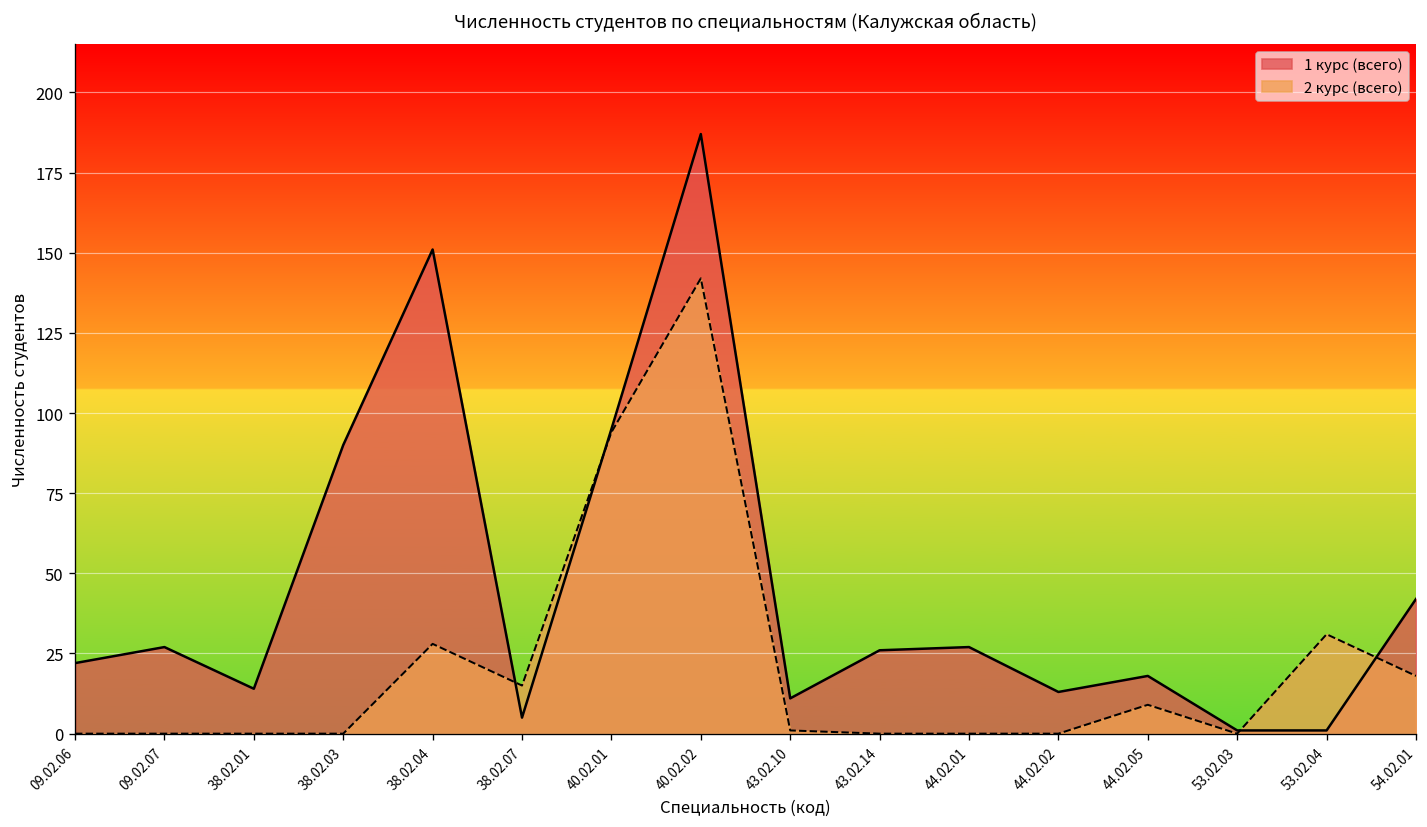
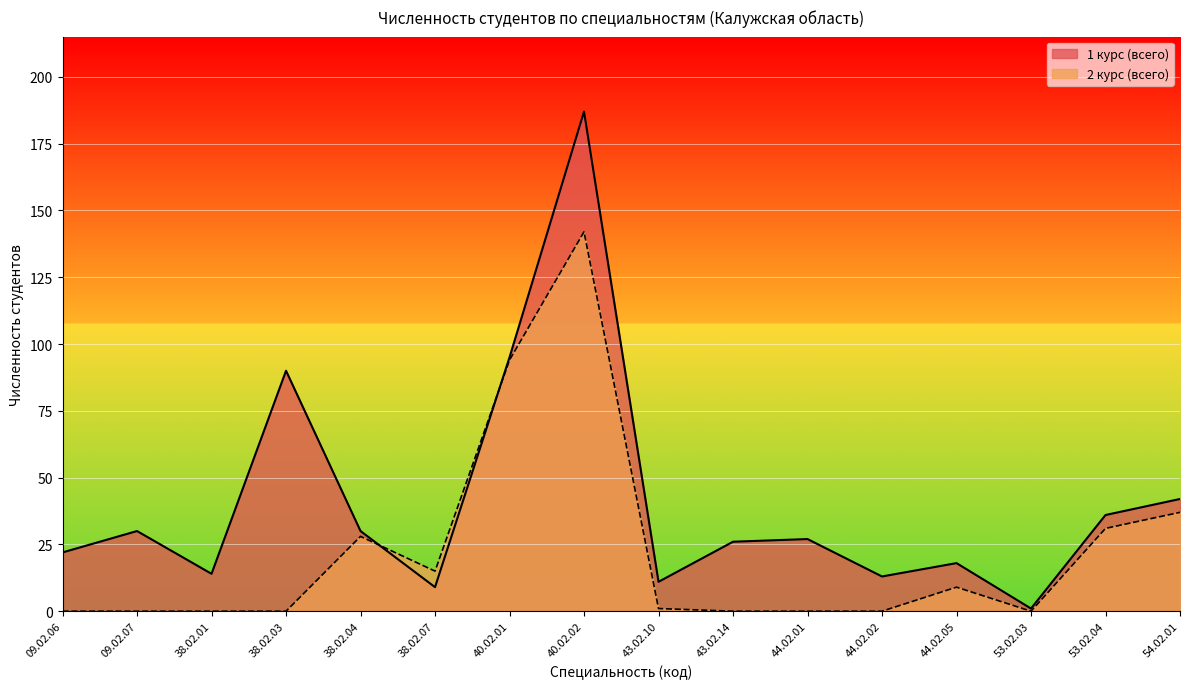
  {
    "1 курс (всего)": {
      "09.02.06": 22,
-     "09.02.07": 27,
+     "09.02.07": 30,
      "38.02.01": 14,
      "38.02.03": 90,
-     "38.02.04": 151,
-     "38.02.07": 5,
+     "38.02.04": 30,
+     "38.02.07": 9,
      "40.02.01": 95,
      "40.02.02": 187,
      "43.02.10": 11,
      "43.02.14": 26,
      "44.02.01": 27,
      "44.02.02": 13,
      "44.02.05": 18,
      "53.02.03": 1,
-     "53.02.04": 1,
+     "53.02.04": 36,
      "54.02.01": 42
    },
    "2 курс (всего)": {
      "09.02.06": 0,
      "09.02.07": 0,
      "38.02.01": 0,
      "38.02.03": 0,
      "38.02.04": 28,
      "38.02.07": 15,
      "40.02.01": 94,
      "40.02.02": 142,
      "43.02.10": 1,
      "43.02.14": 0,
      "44.02.01": 0,
      "44.02.02": 0,
      "44.02.05": 9,
      "53.02.03": 0,
      "53.02.04": 31,
-     "54.02.01": 18
+     "54.02.01": 37
    }
  }
